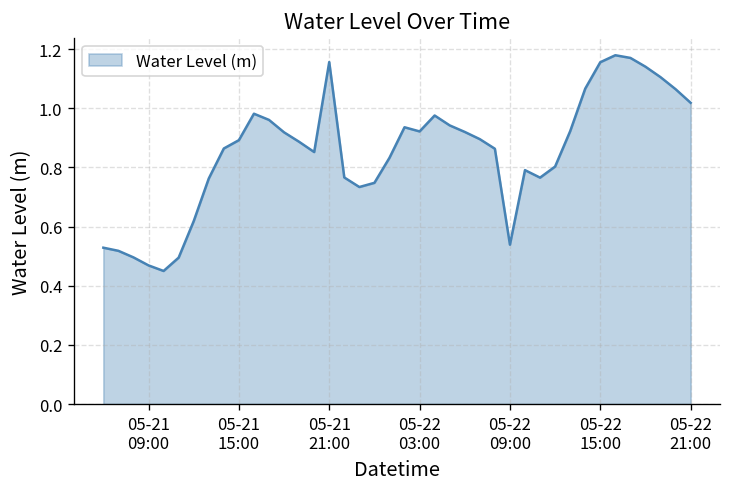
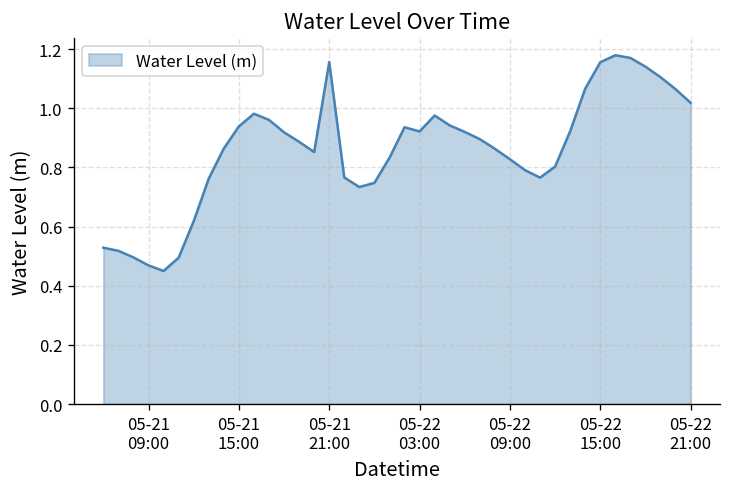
  {
    "05-21 09:00": 0.47,
-   "05-21 15:00": 0.89,
+   "05-21 15:00": 0.94,
    "05-21 21:00": 1.16,
    "05-22 03:00": 0.92,
-   "05-22 09:00": 0.54,
+   "05-22 09:00": 0.83,
    "05-22 15:00": 1.16,
    "05-22 21:00": 1.02
  }
